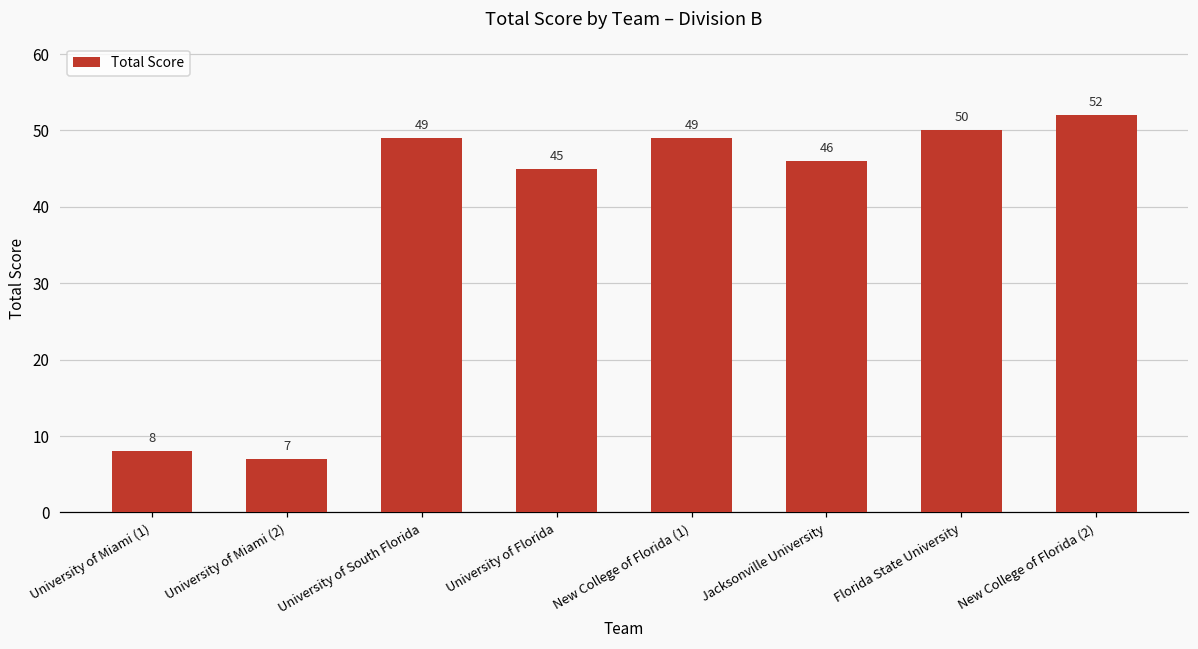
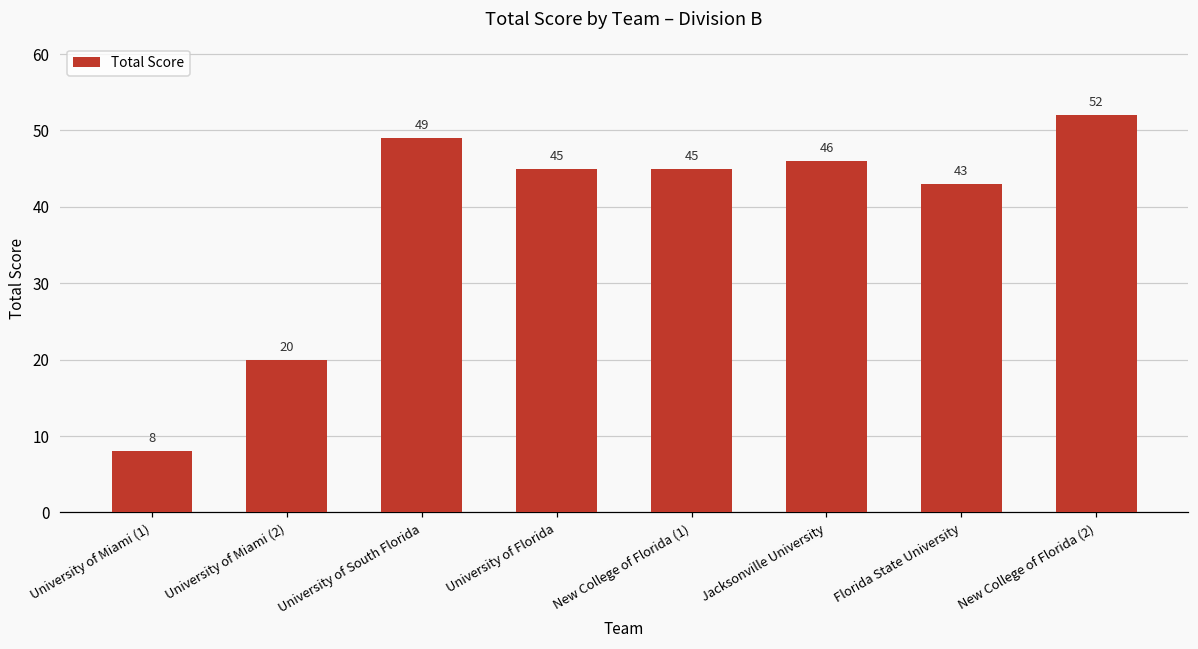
  {
    "University of Miami (1)": 8,
-   "University of Miami (2)": 7,
+   "University of Miami (2)": 20,
    "University of South Florida": 49,
    "University of Florida": 45,
-   "New College of Florida (1)": 49,
+   "New College of Florida (1)": 45,
    "Jacksonville University": 46,
-   "Florida State University": 50,
+   "Florida State University": 43,
    "New College of Florida (2)": 52
  }
